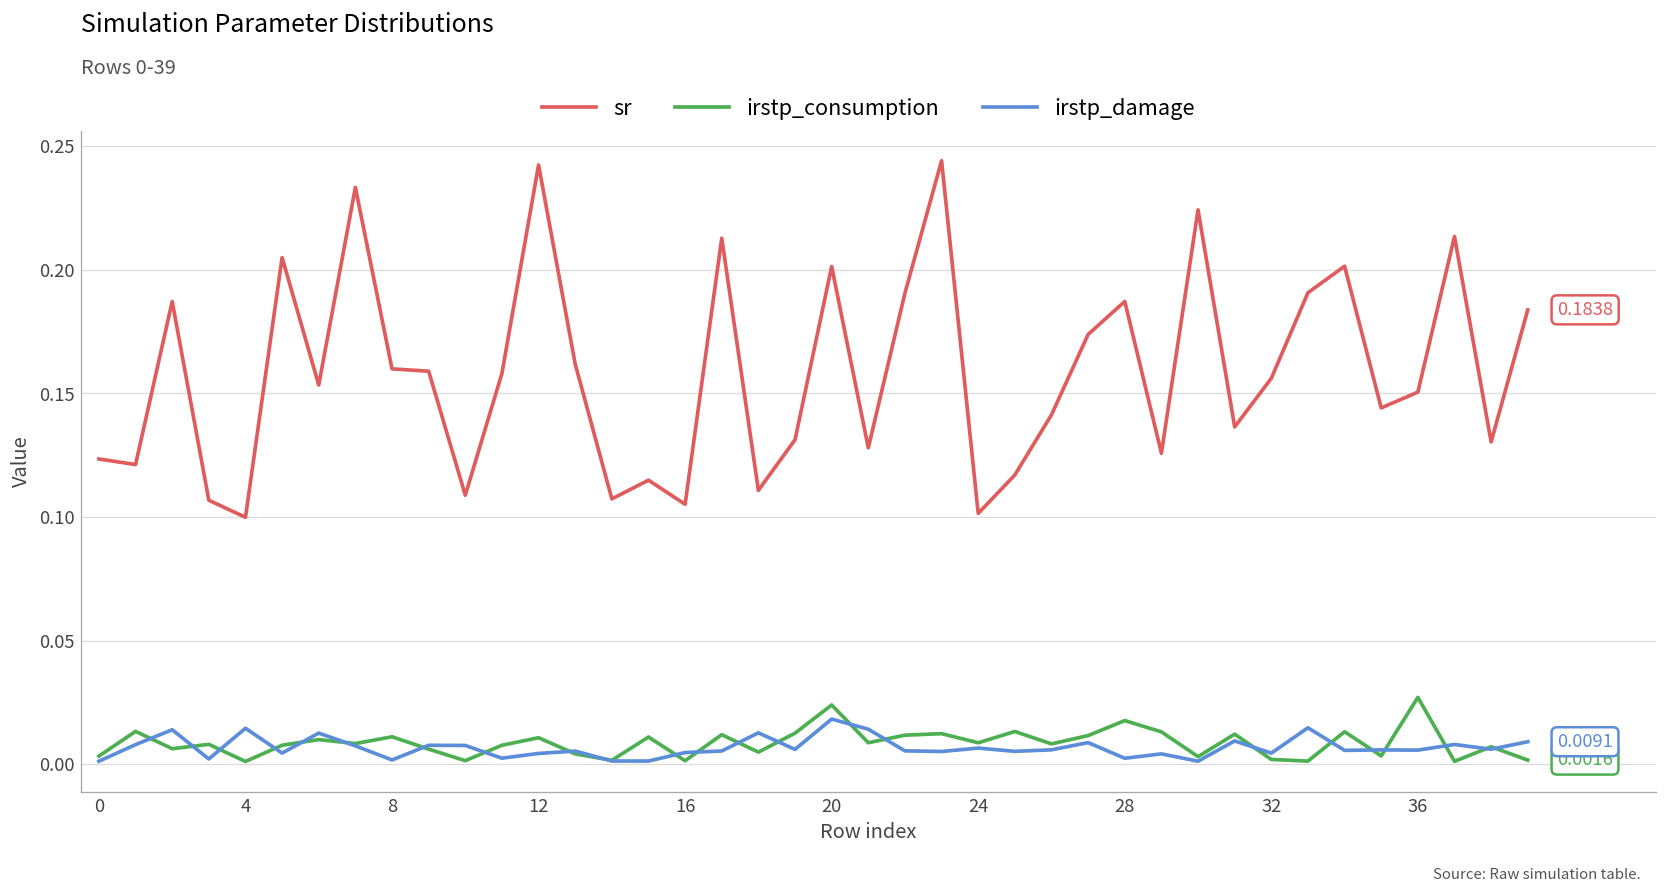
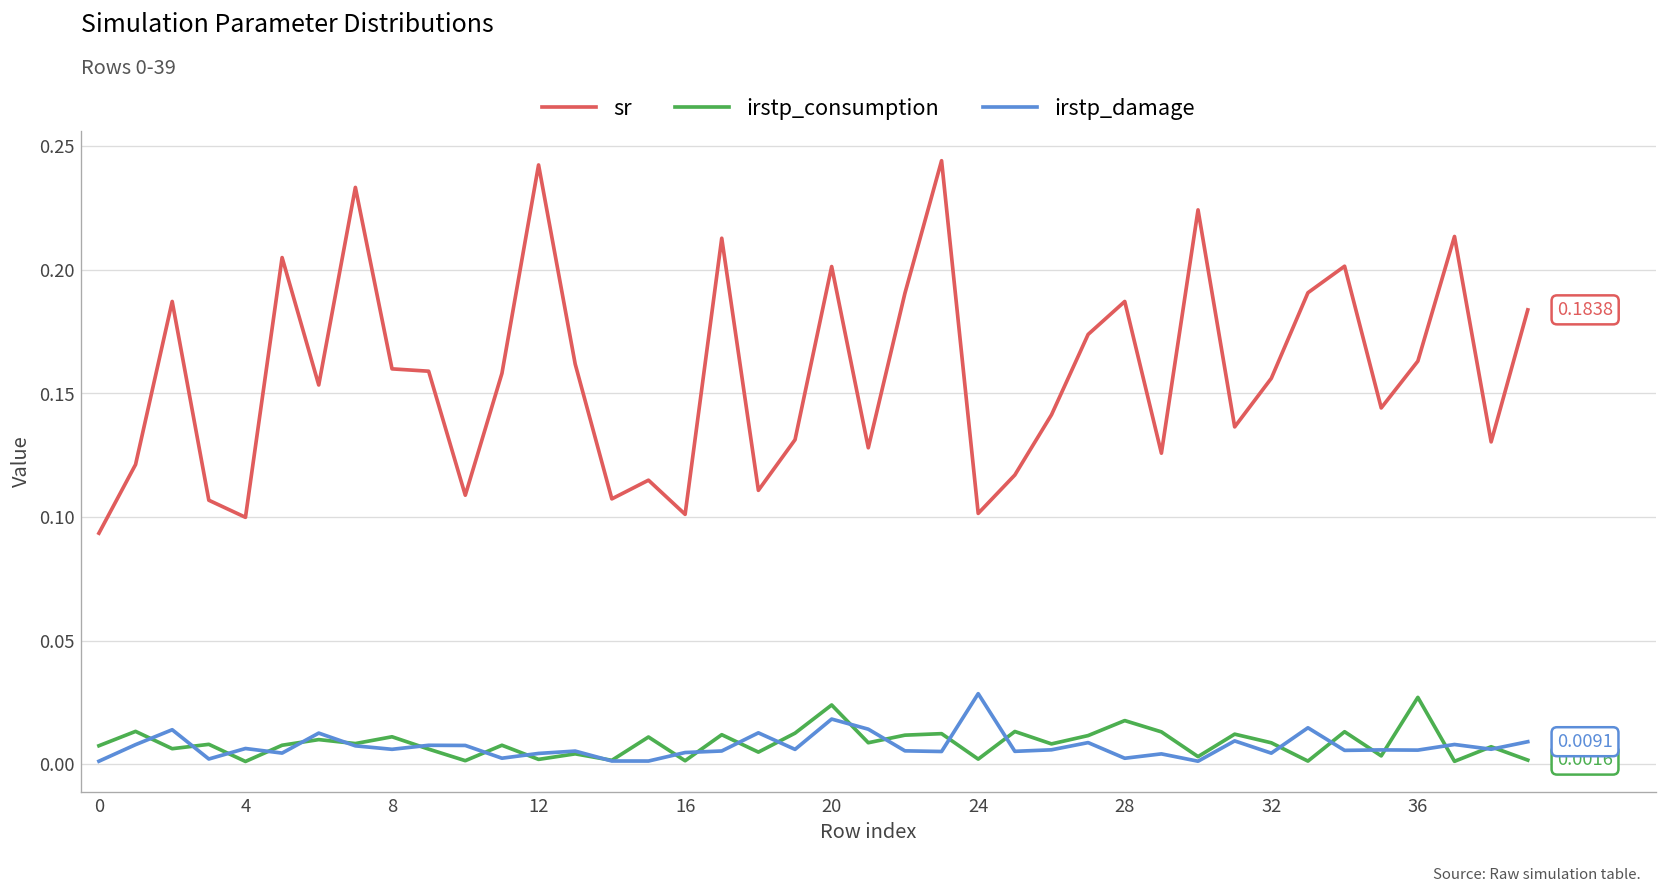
  {
    "sr": {
-     "0": 0.123,
+     "0": 0.093,
      "4": 0.100,
      "8": 0.160,
      "12": 0.242,
-     "16": 0.105,
+     "16": 0.101,
      "20": 0.201,
      "24": 0.101,
      "28": 0.187,
      "32": 0.156,
-     "36": 0.151
+     "36": 0.163
    },
    "irstp_consumption": {
-     "0": 0.003,
+     "0": 0.007,
      "4": 0.001,
      "8": 0.011,
-     "12": 0.011,
+     "12": 0.002,
      "16": 0.001,
      "20": 0.024,
-     "24": 0.009,
+     "24": 0.002,
      "28": 0.018,
-     "32": 0.002,
+     "32": 0.009,
      "36": 0.027
    },
    "irstp_damage": {
      "0": 0.001,
-     "4": 0.014,
-     "8": 0.002,
+     "4": 0.006,
+     "8": 0.006,
      "12": 0.004,
      "16": 0.005,
      "20": 0.018,
-     "24": 0.006,
+     "24": 0.028,
      "28": 0.002,
      "32": 0.004,
      "36": 0.006
    }
  }
